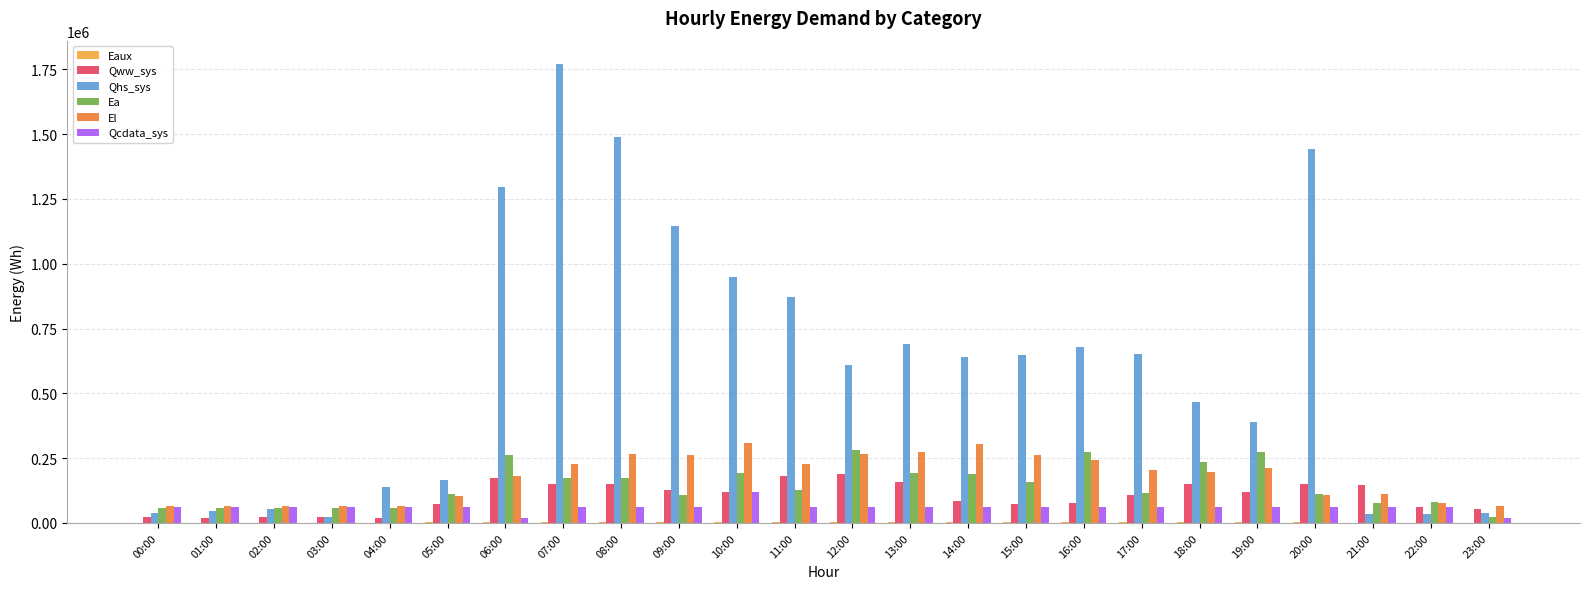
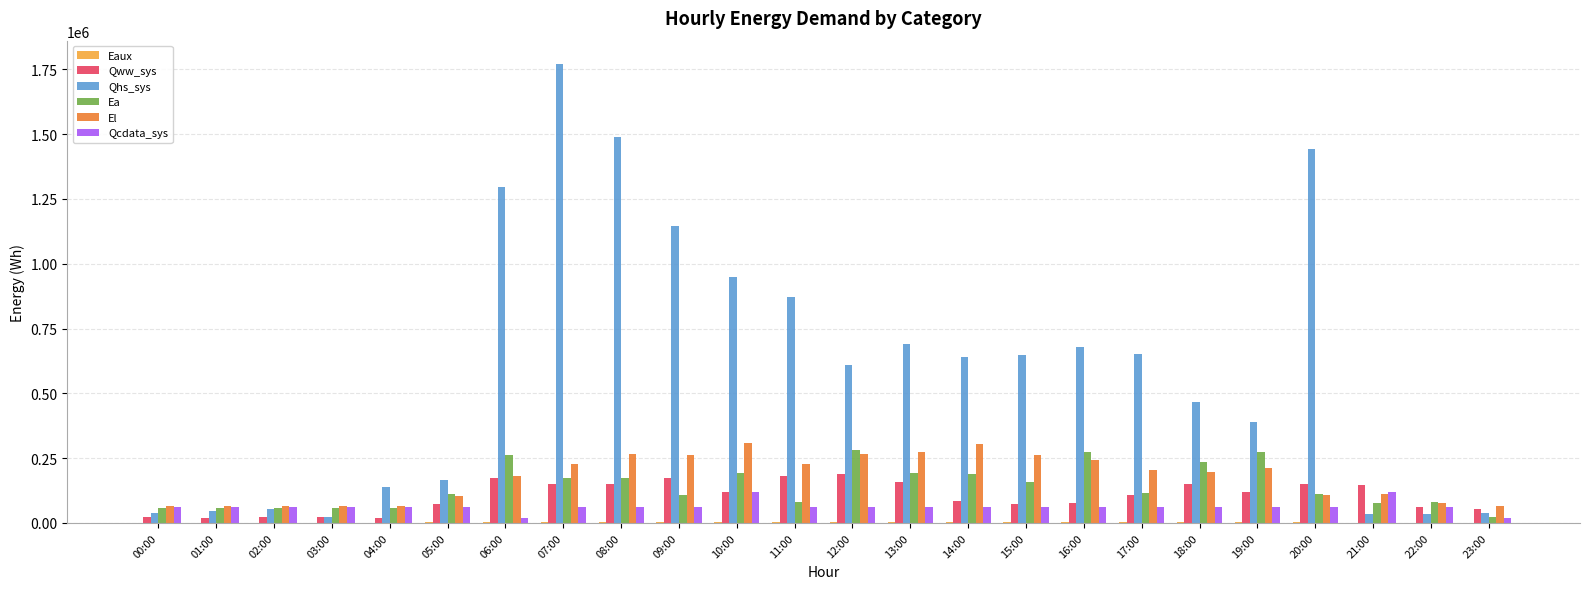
  {
    "Qww_sys": {
      "00:00": 20000,
      "01:00": 20000,
      "02:00": 20000,
      "03:00": 20000,
      "04:00": 20000,
      "05:00": 70000,
      "06:00": 170000,
      "07:00": 150000,
      "08:00": 150000,
-     "09:00": 130000,
+     "09:00": 170000,
      "10:00": 120000,
      "11:00": 180000,
      "12:00": 190000,
      "13:00": 160000,
      "14:00": 90000,
      "15:00": 70000,
      "16:00": 80000,
      "17:00": 110000,
      "18:00": 150000,
      "19:00": 120000,
      "20:00": 150000,
      "21:00": 150000,
      "22:00": 60000,
      "23:00": 50000
    },
    "Qhs_sys": {
      "00:00": 40000,
      "01:00": 50000,
      "02:00": 60000,
      "03:00": 20000,
      "04:00": 140000,
      "05:00": 170000,
      "06:00": 1300000,
      "07:00": 1770000,
      "08:00": 1490000,
      "09:00": 1150000,
      "10:00": 950000,
      "11:00": 870000,
      "12:00": 610000,
      "13:00": 690000,
      "14:00": 640000,
      "15:00": 650000,
      "16:00": 680000,
      "17:00": 650000,
      "18:00": 470000,
      "19:00": 390000,
      "20:00": 1440000,
      "21:00": 40000,
      "22:00": 40000,
      "23:00": 40000
    },
    "Ea": {
      "00:00": 60000,
      "01:00": 60000,
      "02:00": 60000,
      "03:00": 60000,
      "04:00": 60000,
      "05:00": 110000,
      "06:00": 260000,
      "07:00": 170000,
      "08:00": 170000,
      "09:00": 110000,
      "10:00": 190000,
-     "11:00": 130000,
+     "11:00": 80000,
      "12:00": 280000,
      "13:00": 190000,
      "14:00": 190000,
      "15:00": 160000,
      "16:00": 270000,
      "17:00": 120000,
      "18:00": 230000,
      "19:00": 270000,
      "20:00": 110000,
      "21:00": 80000,
      "22:00": 80000,
      "23:00": 20000
    },
    "Qcdata_sys": {
      "00:00": 60000,
      "01:00": 60000,
      "02:00": 60000,
      "03:00": 60000,
      "04:00": 60000,
      "05:00": 60000,
      "06:00": 20000,
      "07:00": 60000,
      "08:00": 60000,
      "09:00": 60000,
      "10:00": 120000,
      "11:00": 60000,
      "12:00": 60000,
      "13:00": 60000,
      "14:00": 60000,
      "15:00": 60000,
      "16:00": 60000,
      "17:00": 60000,
      "18:00": 60000,
      "19:00": 60000,
      "20:00": 60000,
-     "21:00": 60000,
+     "21:00": 120000,
      "22:00": 60000,
      "23:00": 20000
    }
  }
